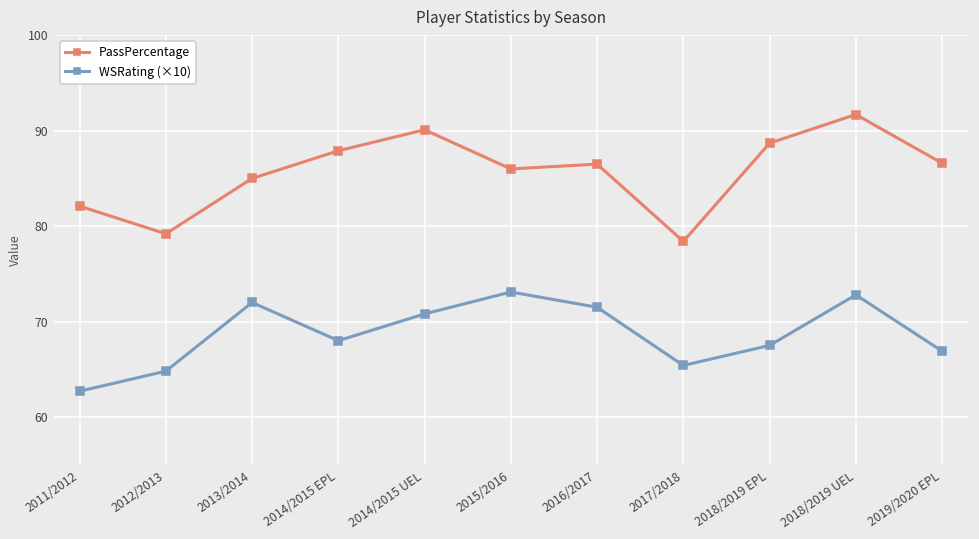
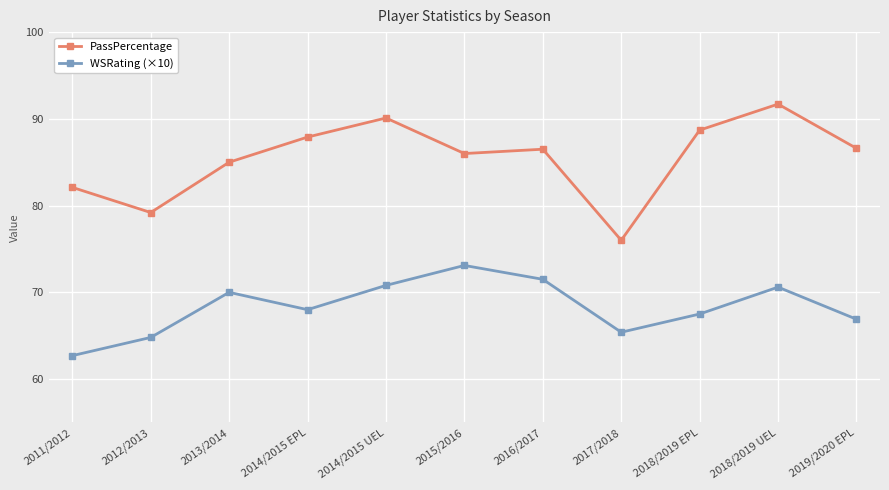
  {
    "PassPercentage": {
      "2011/2012": 82,
      "2012/2013": 79,
      "2013/2014": 85,
      "2014/2015 EPL": 88,
      "2014/2015 UEL": 90,
      "2015/2016": 86,
      "2016/2017": 87,
-     "2017/2018": 78,
+     "2017/2018": 76,
      "2018/2019 EPL": 89,
      "2018/2019 UEL": 92,
      "2019/2020 EPL": 87
    },
    "WSRating (×10)": {
      "2011/2012": 63,
      "2012/2013": 65,
-     "2013/2014": 72,
+     "2013/2014": 70,
      "2014/2015 EPL": 68,
      "2014/2015 UEL": 71,
      "2015/2016": 73,
      "2016/2017": 72,
      "2017/2018": 65,
      "2018/2019 EPL": 68,
-     "2018/2019 UEL": 73,
+     "2018/2019 UEL": 71,
      "2019/2020 EPL": 67
    }
  }
